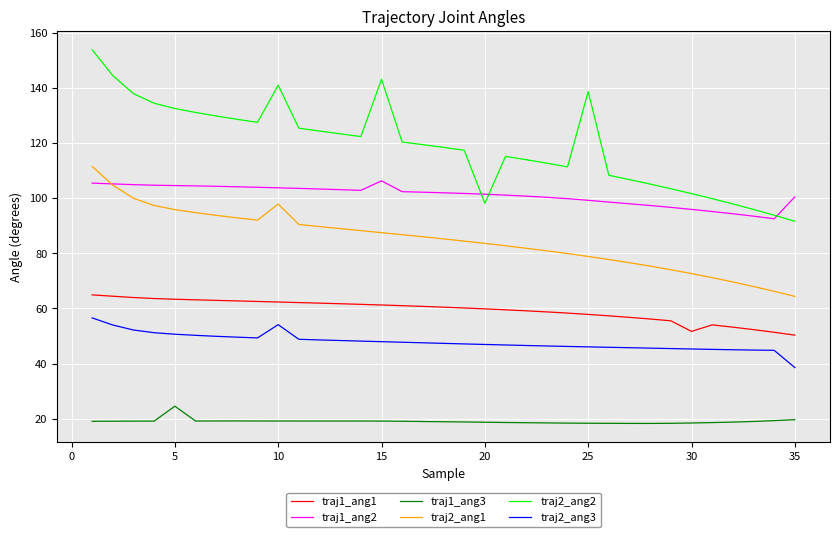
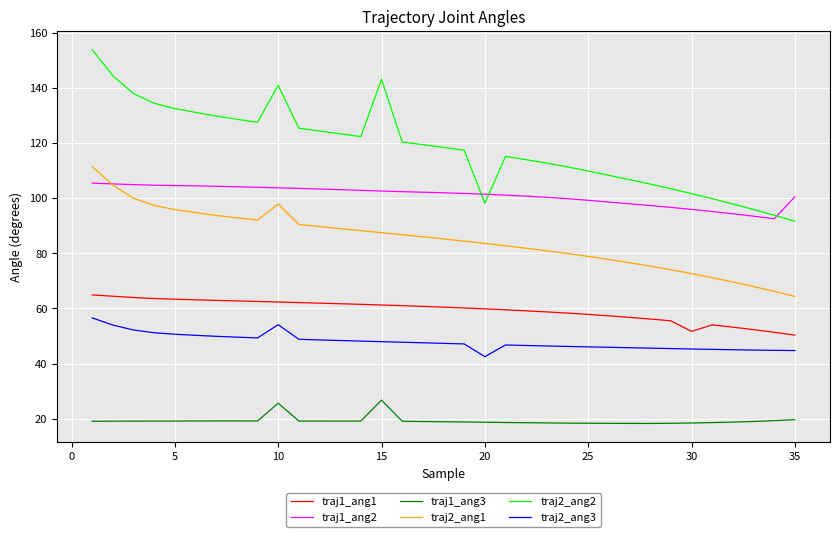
  {
    "traj1_ang1": {
      "5": 63,
      "10": 62,
      "15": 61,
      "20": 60,
      "25": 58,
      "30": 52,
      "35": 50
    },
    "traj1_ang2": {
      "5": 105,
      "10": 104,
-     "15": 106,
+     "15": 103,
      "20": 101,
      "25": 99,
      "30": 96,
      "35": 100
    },
    "traj1_ang3": {
-     "5": 25,
-     "10": 19,
-     "15": 19,
+     "5": 19,
+     "10": 26,
+     "15": 27,
      "20": 19,
      "25": 18,
      "30": 18,
      "35": 20
    },
    "traj2_ang1": {
      "5": 96,
      "10": 98,
      "15": 87,
      "20": 84,
      "25": 79,
      "30": 73,
      "35": 64
    },
    "traj2_ang2": {
      "5": 133,
      "10": 141,
      "15": 143,
      "20": 98,
-     "25": 139,
+     "25": 110,
      "30": 102,
      "35": 92
    },
    "traj2_ang3": {
      "5": 51,
      "10": 54,
      "15": 48,
-     "20": 47,
+     "20": 43,
      "25": 46,
      "30": 45,
-     "35": 39
+     "35": 45
    }
  }
